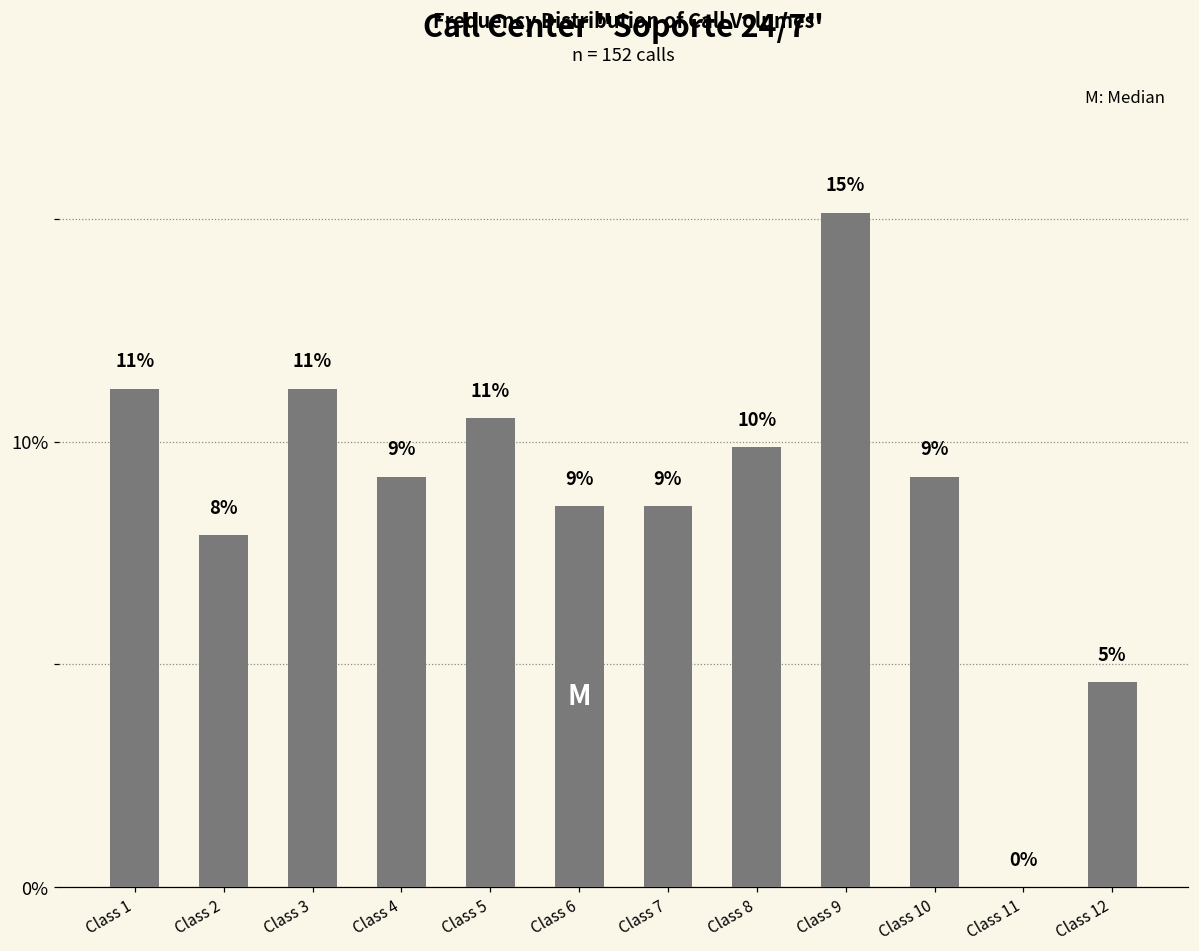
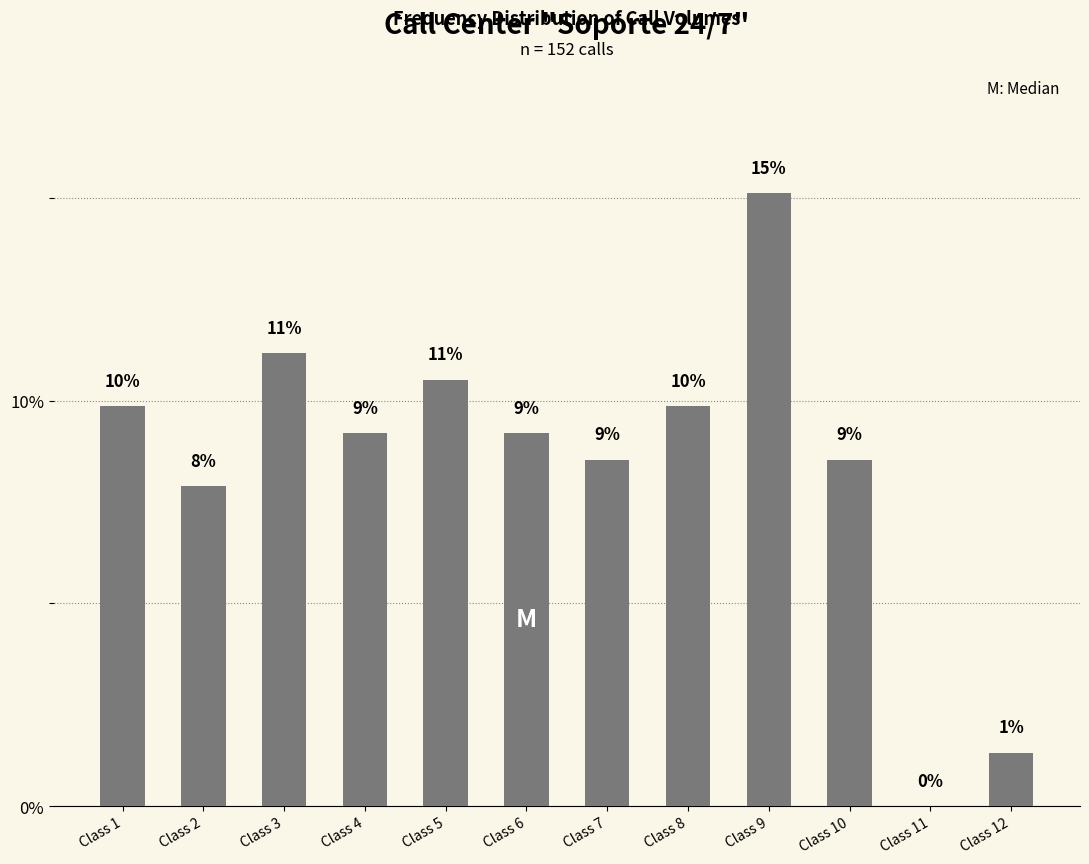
  {
-   "Class 1": "11%",
+   "Class 1": "10%",
    "Class 2": "8%",
    "Class 3": "11%",
    "Class 4": "9%",
    "Class 5": "11%",
-   "Class 6": "8.6%",
+   "Class 6": "9.2%",
    "Class 7": "9%",
    "Class 8": "10%",
    "Class 9": "15%",
-   "Class 10": "9.2%",
+   "Class 10": "8.6%",
    "Class 11": "0%",
-   "Class 12": "5%"
+   "Class 12": "1%"
  }
